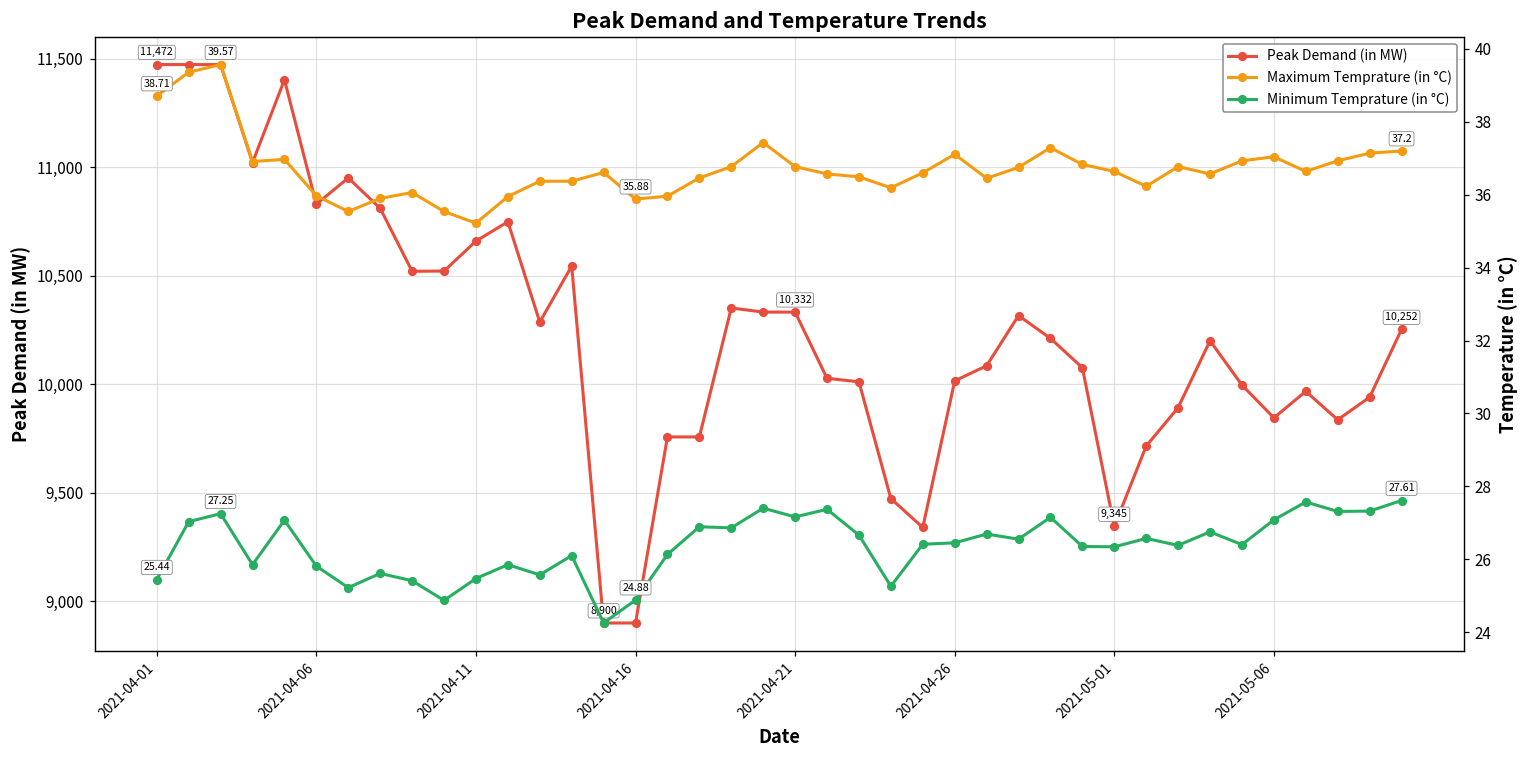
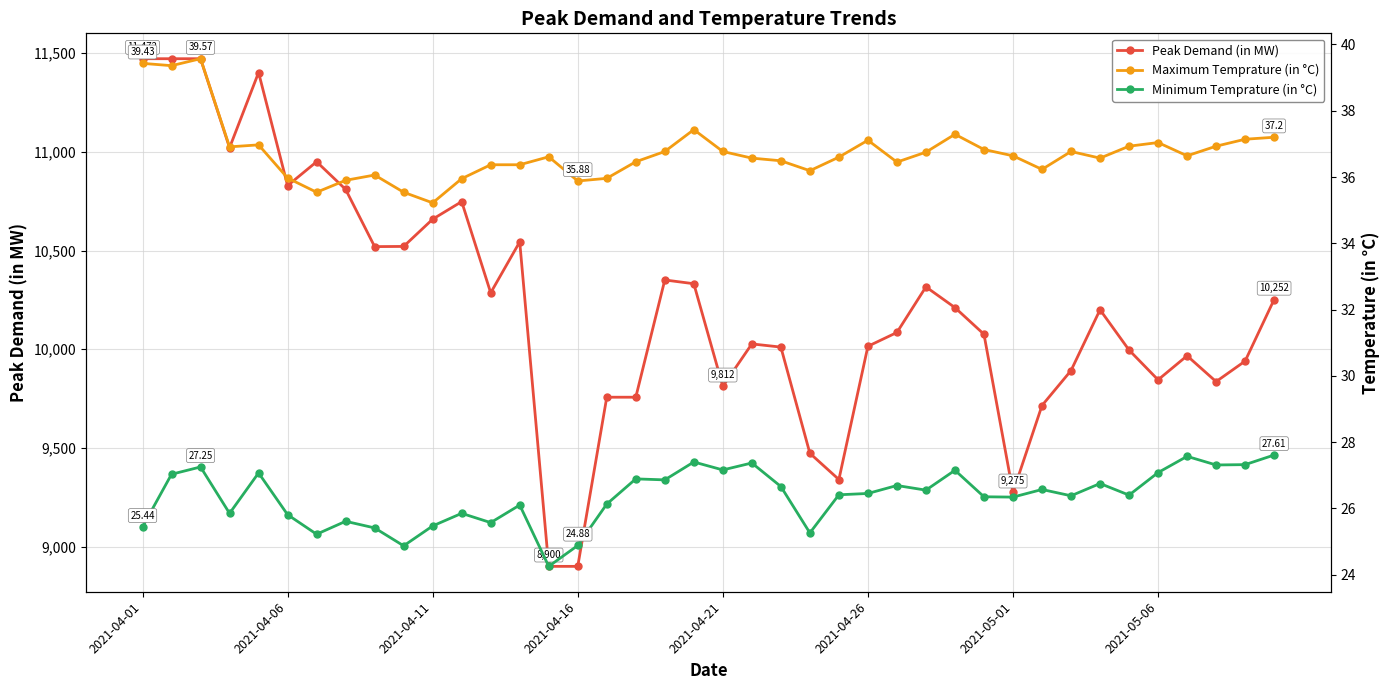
  {
    "Peak Demand (in MW)": {
-     "2021-04-21": "10,332",
-     "2021-05-01": "9,345"
+     "2021-04-21": "9,812",
+     "2021-05-01": "9,275"
    },
    "Maximum Temprature (in °C)": {
-     "2021-04-01": "38.71"
+     "2021-04-01": "39.43"
    }
  }
